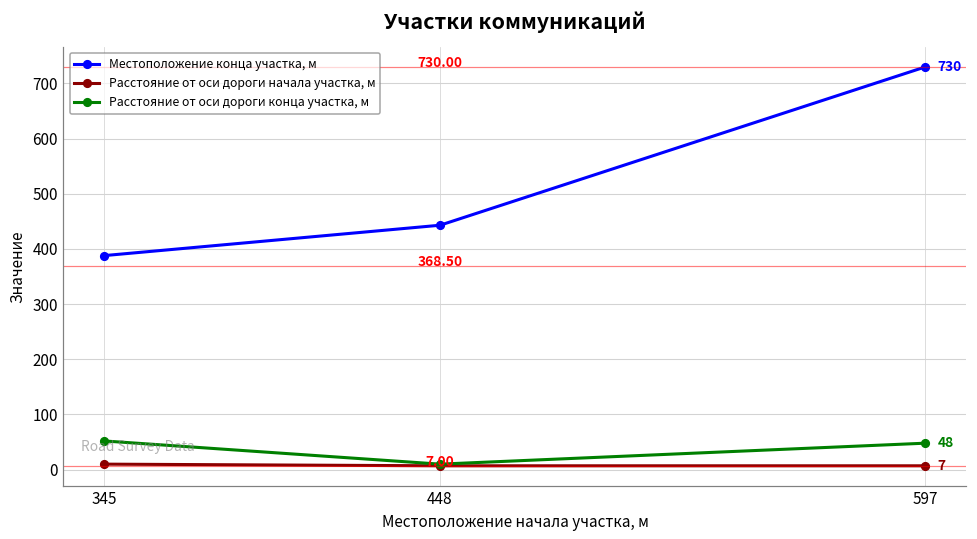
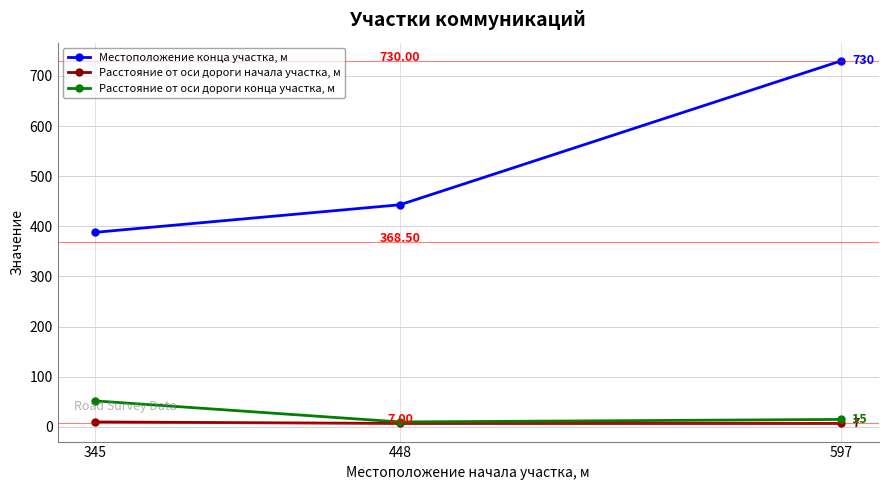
  {
    "Местоположение конца участка, м": {
      "597": 730
    },
    "Расстояние от оси дороги начала участка, м": {
      "345": 10
    },
    "Расстояние от оси дороги конца участка, м": {
-     "597": 48
+     "597": 15
    }
  }
